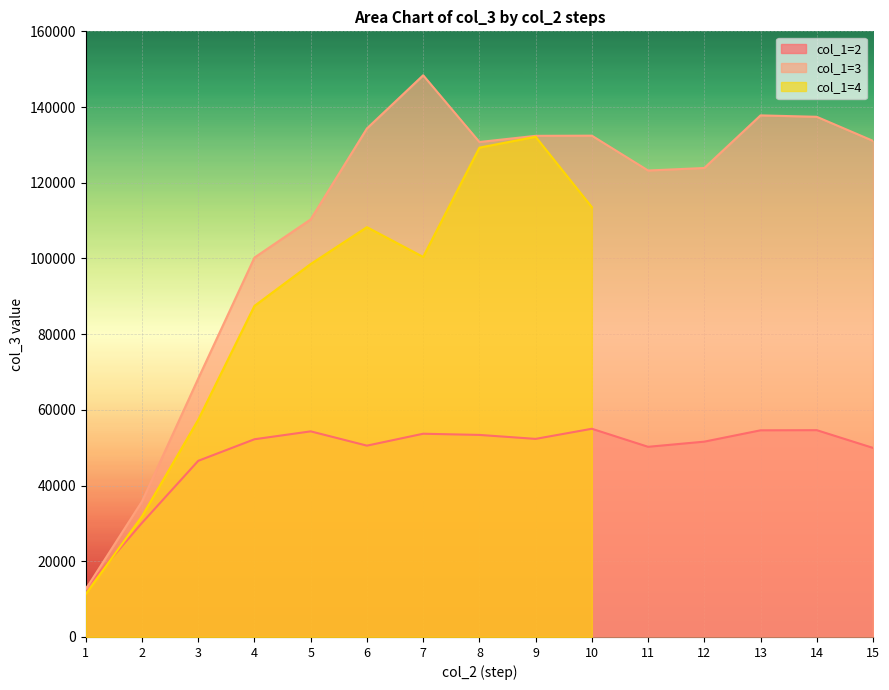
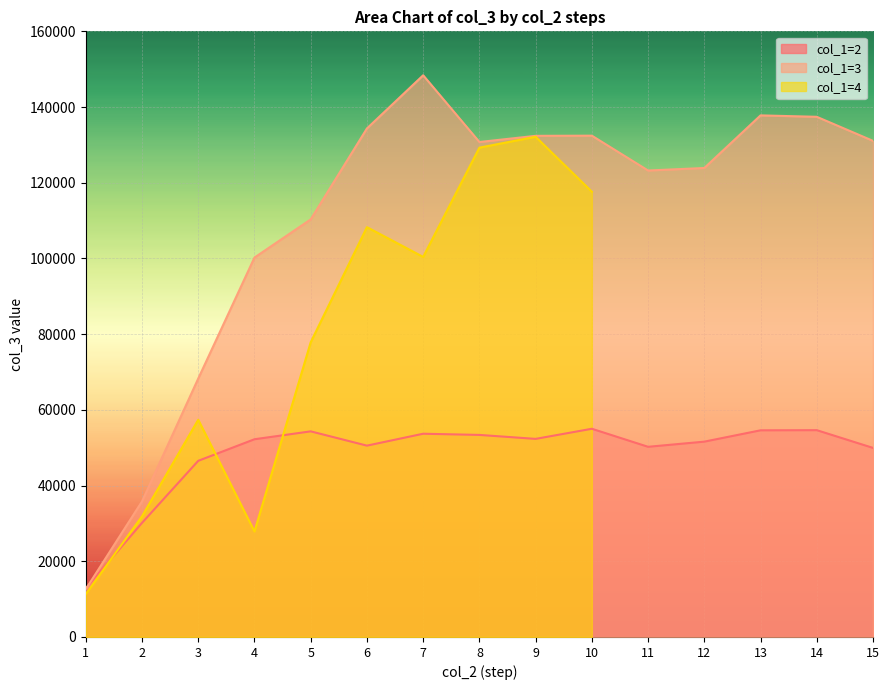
  {
    "col_1=4": {
      "1": 11000,
      "2": 32000,
      "3": 57000,
-     "4": 87000,
-     "5": 99000,
+     "4": 28000,
+     "5": 78000,
      "6": 108000,
      "7": 100000,
      "8": 129000,
-     "10": 114000
+     "10": 118000
    }
  }
